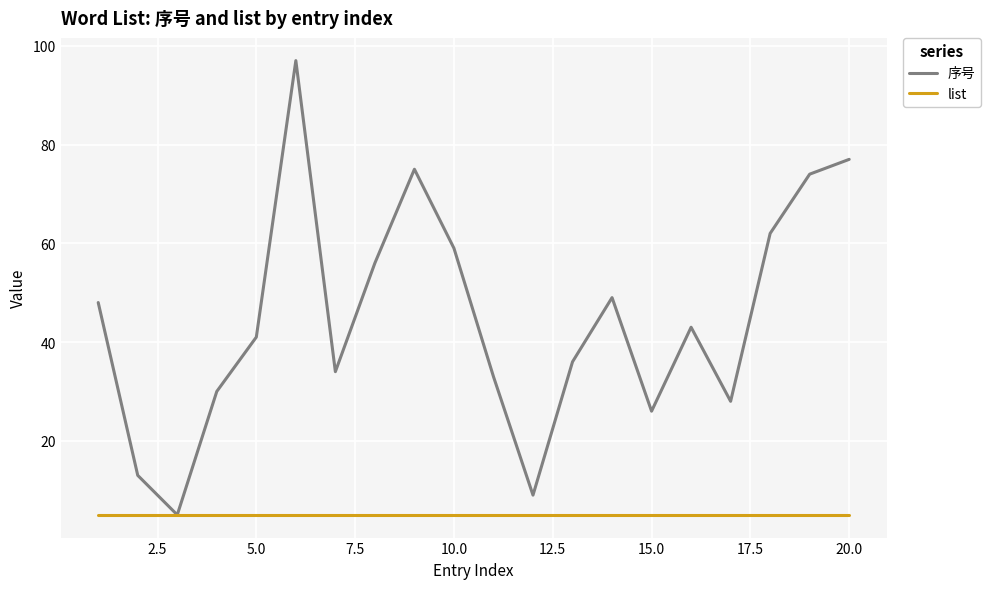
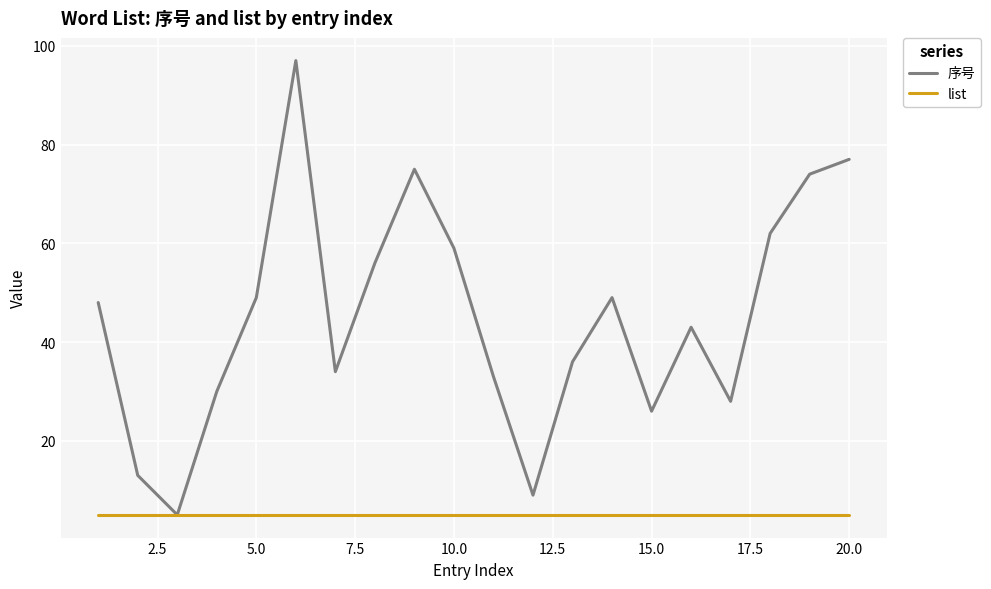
  {
    "序号": {
-     "5.0": 41,
+     "5.0": 49,
      "10.0": 59,
      "15.0": 26,
      "20.0": 77
    },
    "list": {
      "5.0": 5,
      "10.0": 5,
      "15.0": 5,
      "20.0": 5
    }
  }
